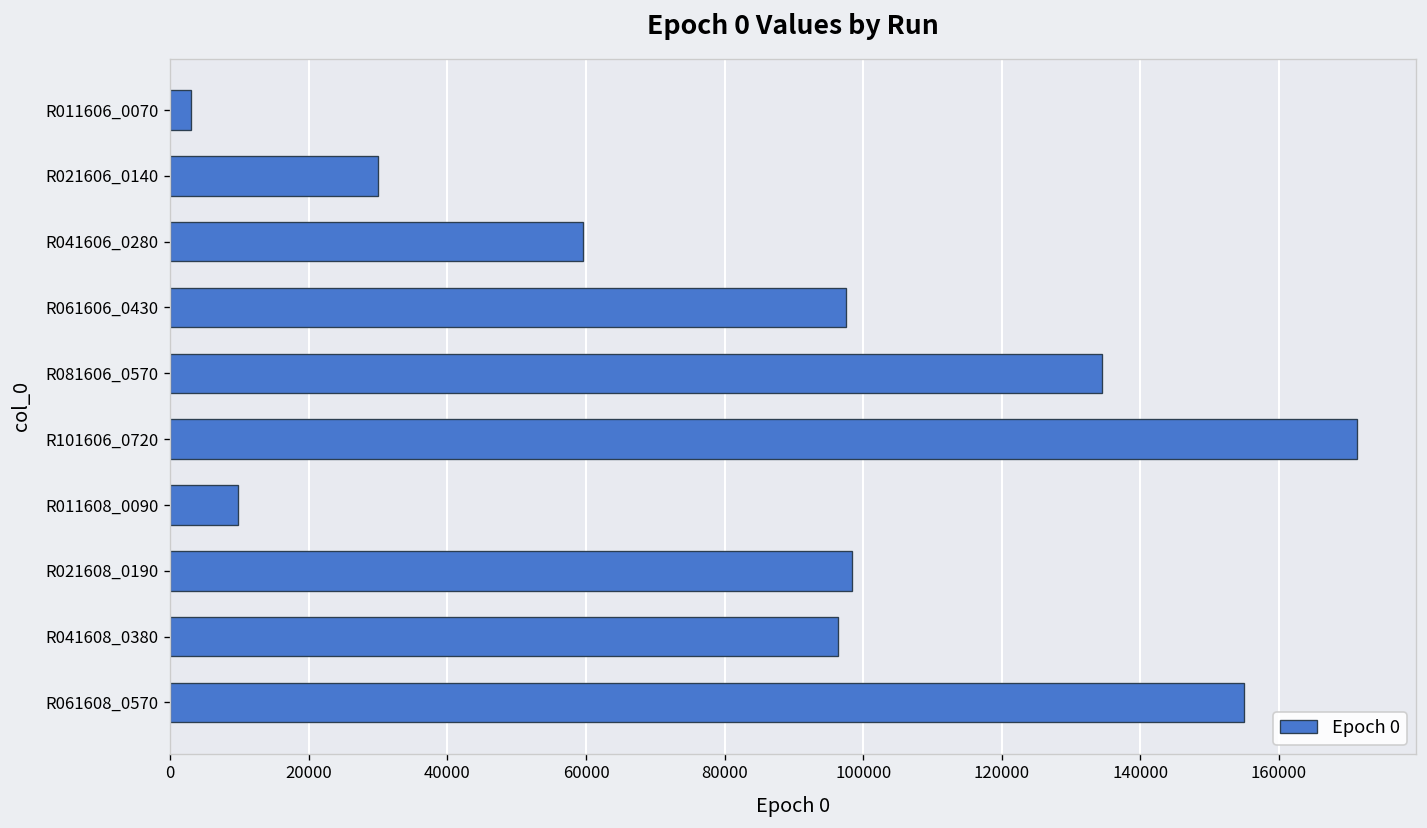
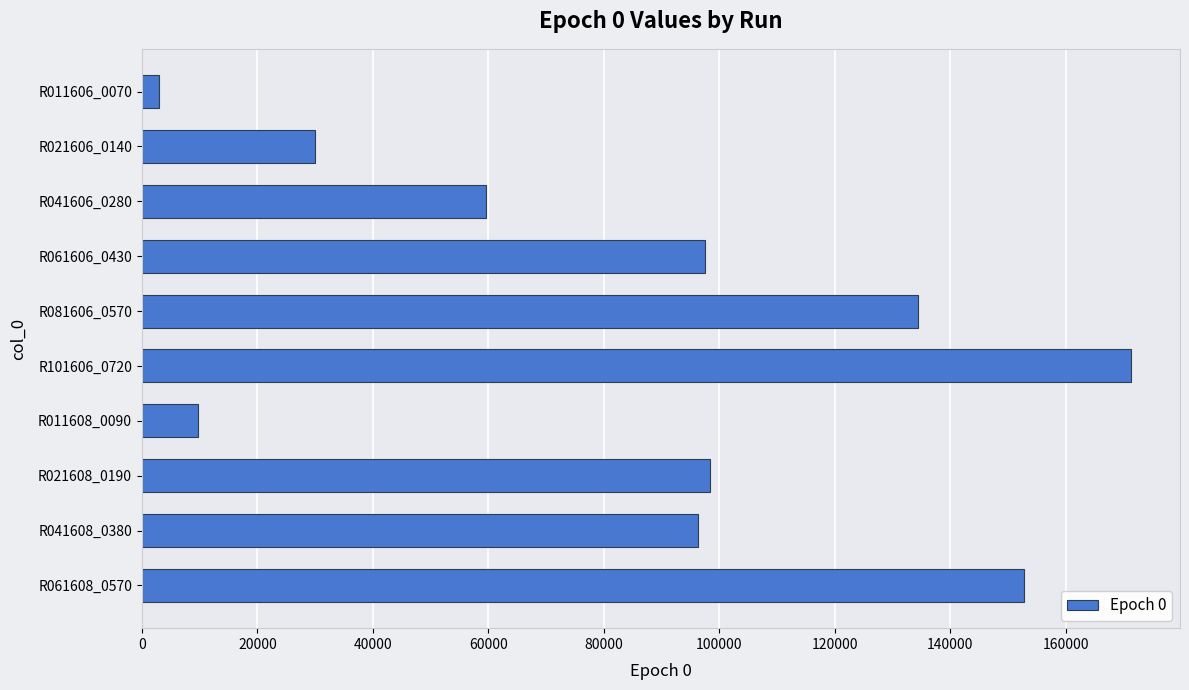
  {
    "R011606_0070": 3000,
    "R021606_0140": 30000,
    "R041606_0280": 60000,
    "R061606_0430": 98000,
    "R081606_0570": 134000,
    "R101606_0720": 171000,
    "R011608_0090": 10000,
    "R021608_0190": 98000,
    "R041608_0380": 96000,
-   "R061608_0570": 155000
+   "R061608_0570": 153000
  }
